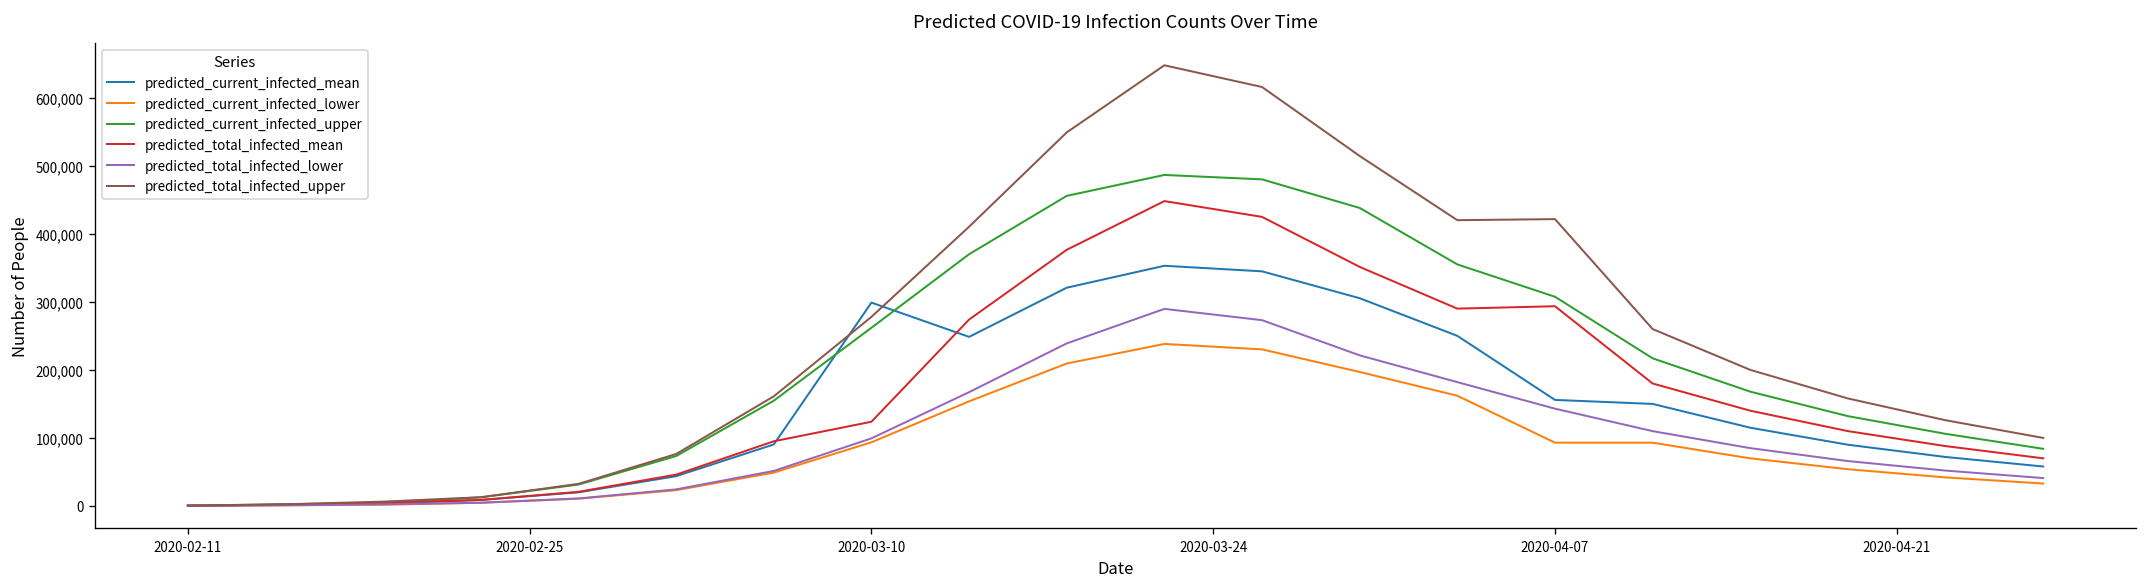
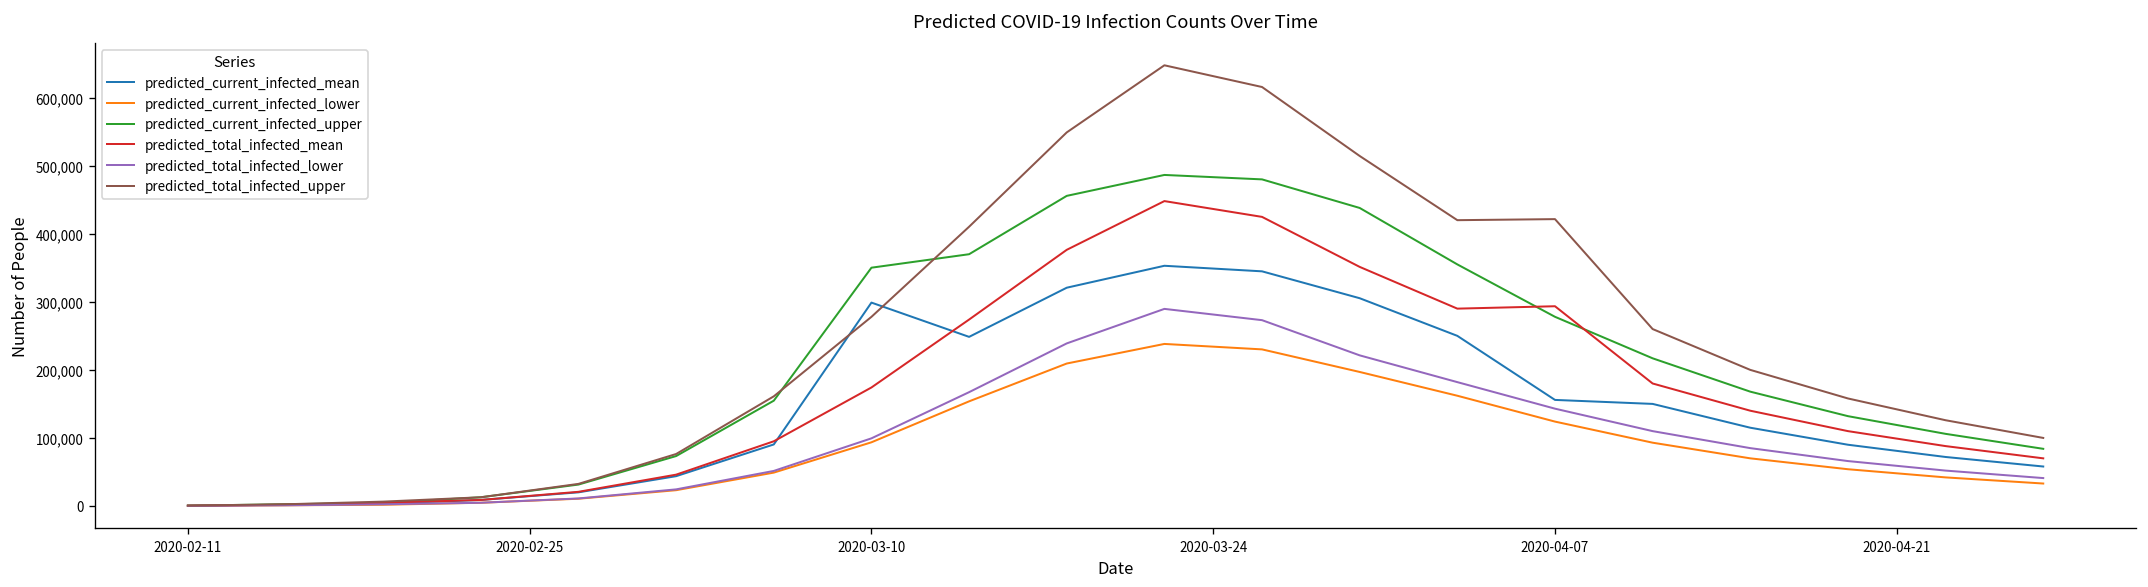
  {
    "predicted_current_infected_mean": {
      "2020-03-10": "300,000",
      "2020-04-07": "160,000"
    },
    "predicted_current_infected_lower": {
      "2020-03-10": "90,000",
-     "2020-04-07": "90,000"
+     "2020-04-07": "120,000"
    },
    "predicted_current_infected_upper": {
-     "2020-03-10": "260,000",
-     "2020-04-07": "310,000"
+     "2020-03-10": "350,000",
+     "2020-04-07": "280,000"
    },
    "predicted_total_infected_mean": {
-     "2020-03-10": "120,000",
+     "2020-03-10": "170,000",
      "2020-04-07": "290,000"
    },
    "predicted_total_infected_lower": {
      "2020-03-10": "100,000",
      "2020-04-07": "140,000"
    },
    "predicted_total_infected_upper": {
      "2020-03-10": "280,000",
      "2020-04-07": "420,000"
    }
  }
